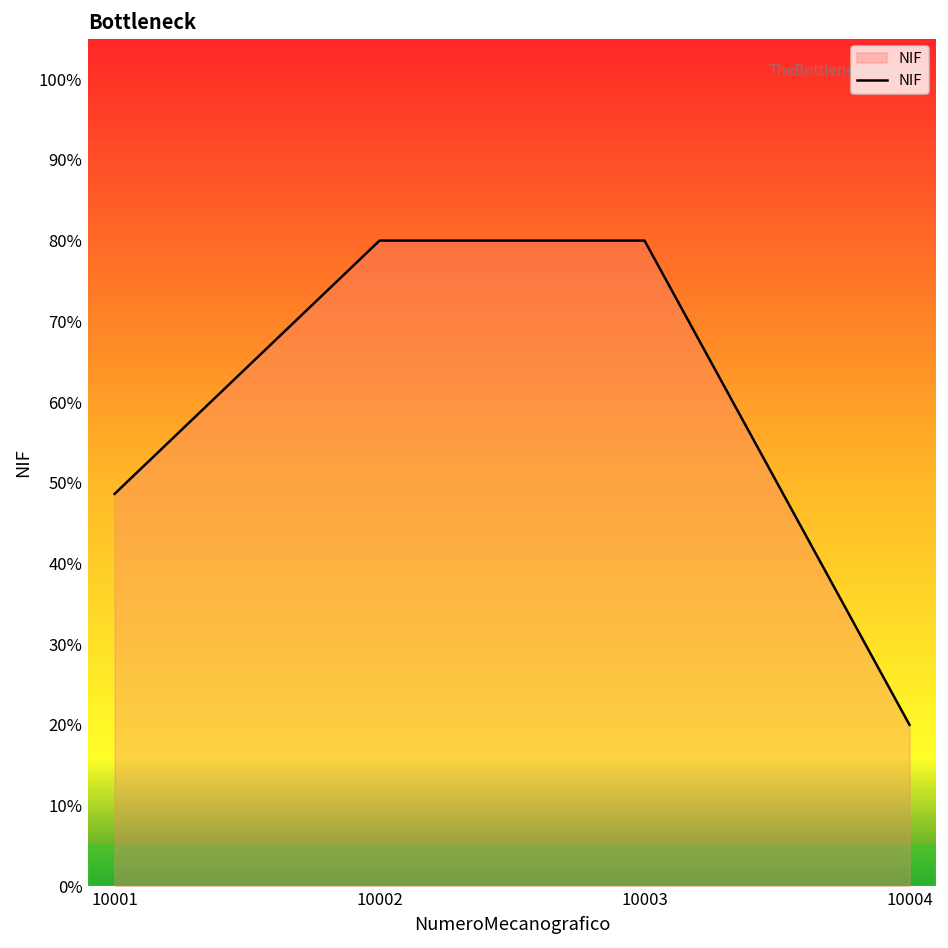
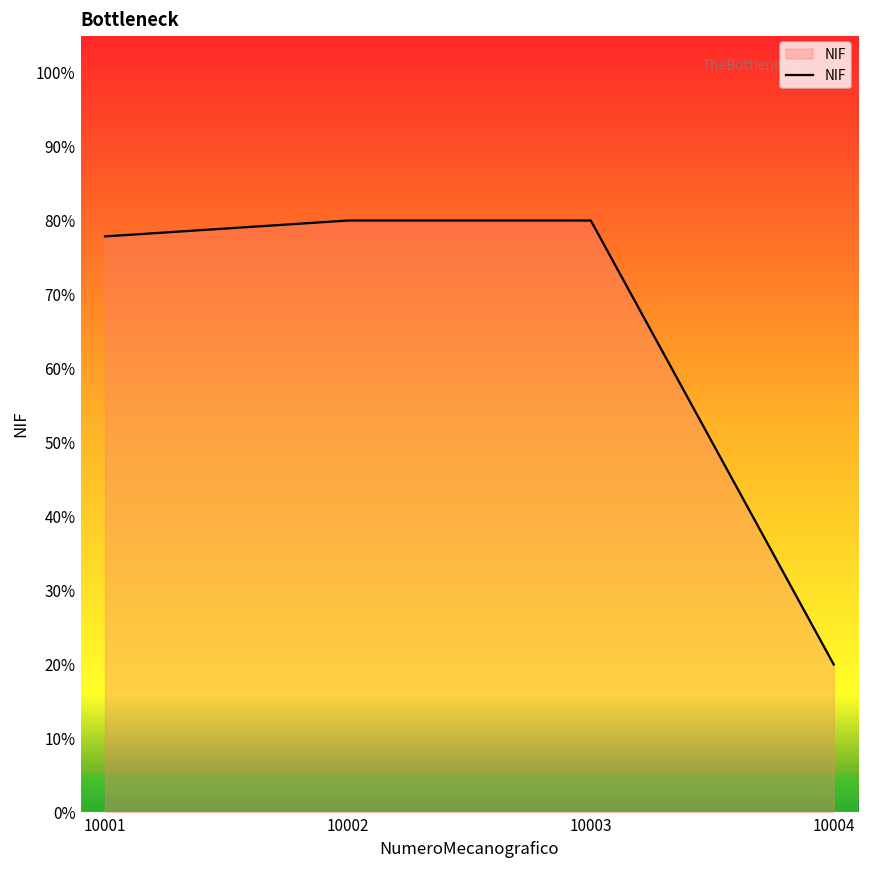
  {
-   "10001": "49%",
+   "10001": "78%",
    "10002": "80%",
    "10003": "80%",
    "10004": "20%"
  }
